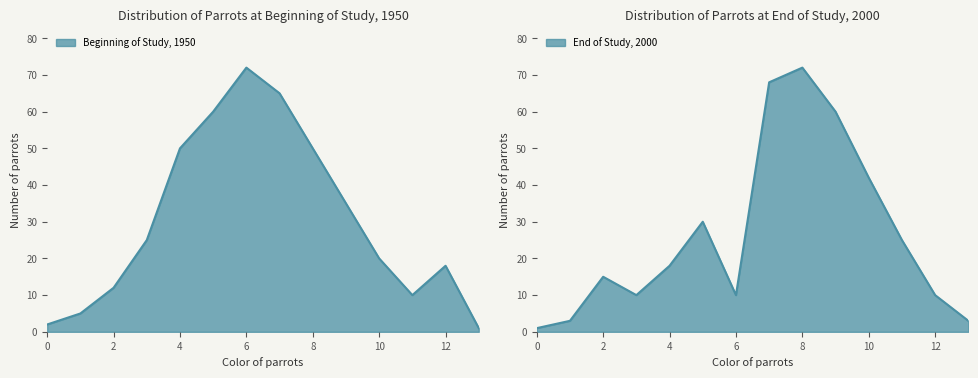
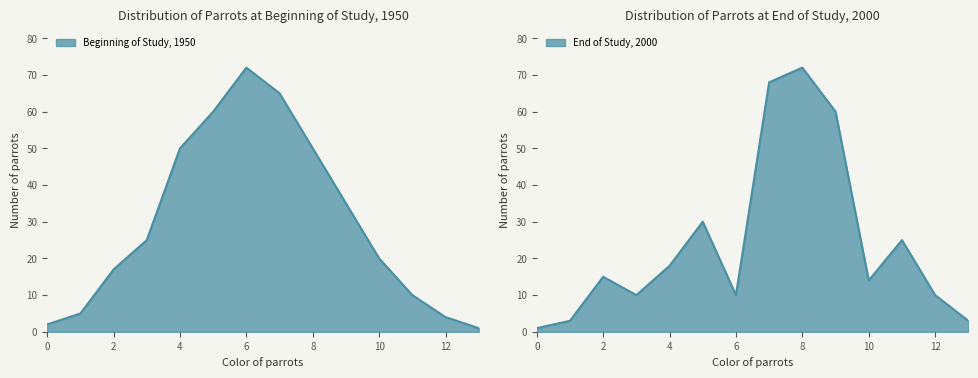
  {
    "Distribution of Parrots at Beginning of Study, 1950": {
      "0": 2,
-     "2": 12,
+     "2": 17,
      "4": 50,
      "6": 72,
      "8": 50,
      "10": 20,
-     "12": 18
+     "12": 4
    },
    "Distribution of Parrots at End of Study, 2000": {
      "0": 1,
      "2": 15,
      "4": 18,
      "6": 10,
      "8": 72,
-     "10": 42,
+     "10": 14,
      "12": 10
    }
  }
